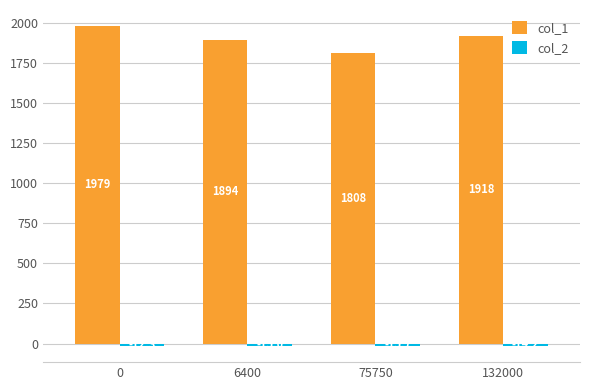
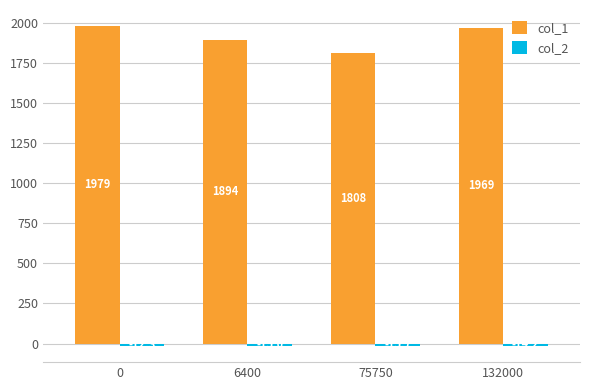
  {
    "col_1": {
      "0": 1979,
      "6400": 1894,
      "75750": 1808,
-     "132000": 1918
+     "132000": 1969
    },
    "col_2": {
      "75750": -20
    }
  }
